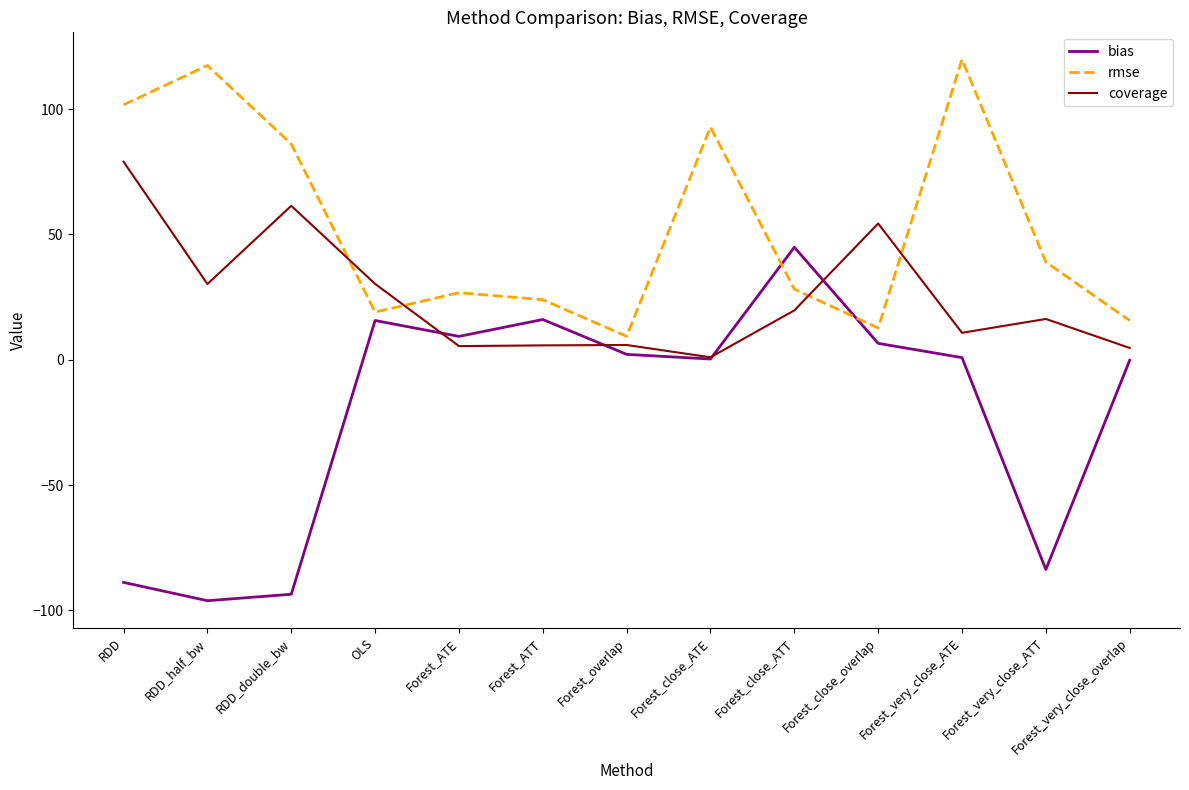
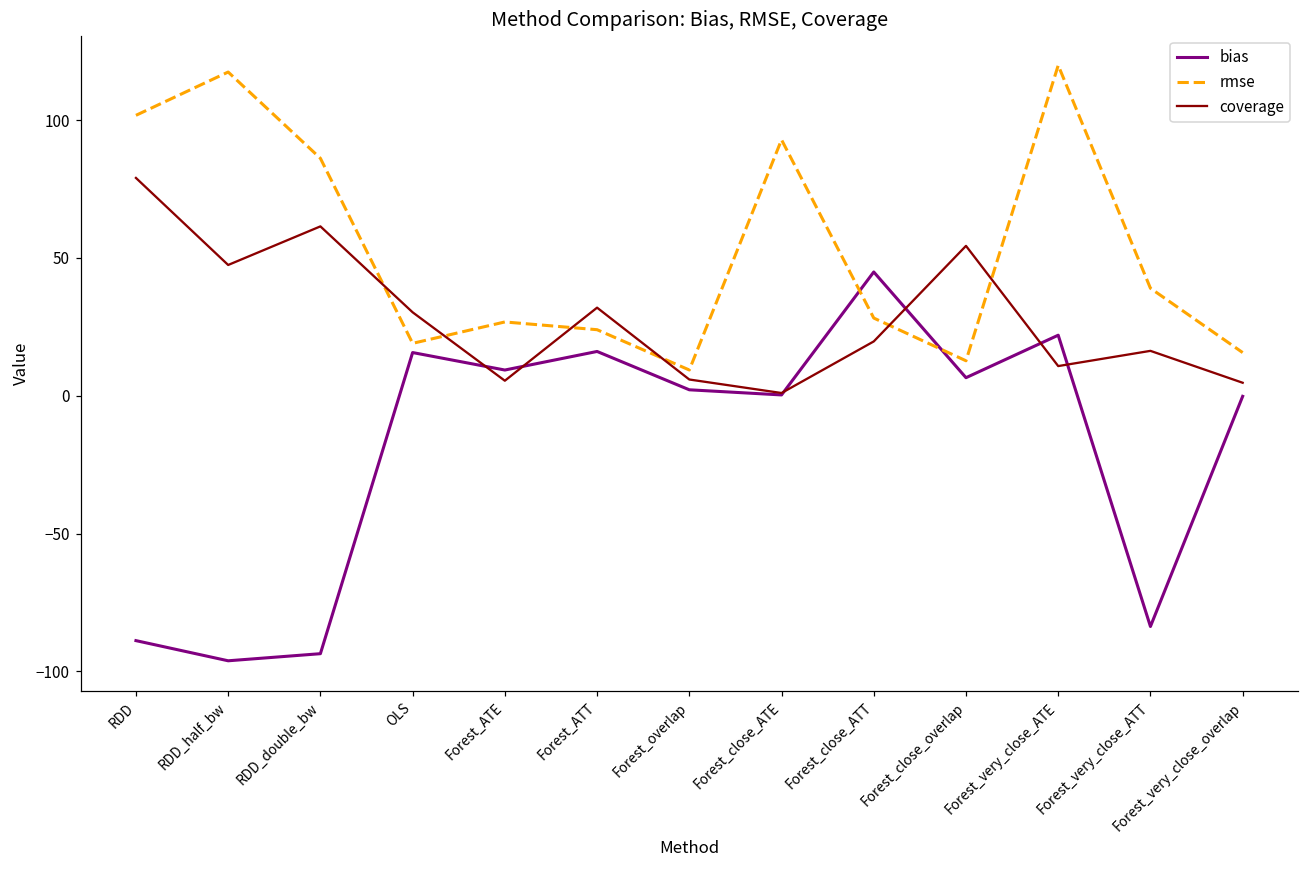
  {
    "bias": {
      "RDD": -89,
      "RDD_half_bw": -96,
      "RDD_double_bw": -94,
      "OLS": 16,
      "Forest_ATE": 9,
      "Forest_ATT": 16,
      "Forest_overlap": 2,
      "Forest_close_ATT": 45,
      "Forest_close_overlap": 7,
-     "Forest_very_close_ATE": 1,
+     "Forest_very_close_ATE": 22,
      "Forest_very_close_ATT": -84,
      "Forest_very_close_overlap": 0
    },
    "rmse": {
      "RDD": 102,
      "RDD_half_bw": 117,
      "RDD_double_bw": 86,
      "OLS": 19,
      "Forest_ATE": 27,
      "Forest_ATT": 24,
      "Forest_overlap": 9,
      "Forest_close_ATE": 93,
      "Forest_close_ATT": 28,
      "Forest_close_overlap": 13,
      "Forest_very_close_ATE": 120,
      "Forest_very_close_ATT": 39,
      "Forest_very_close_overlap": 16
    },
    "coverage": {
      "RDD": 79,
-     "RDD_half_bw": 30,
+     "RDD_half_bw": 47,
      "RDD_double_bw": 61,
      "OLS": 30,
      "Forest_ATE": 5,
-     "Forest_ATT": 6,
+     "Forest_ATT": 32,
      "Forest_overlap": 6,
      "Forest_close_ATT": 20,
      "Forest_close_overlap": 54,
      "Forest_very_close_ATE": 11,
      "Forest_very_close_ATT": 16,
      "Forest_very_close_overlap": 5
    }
  }
